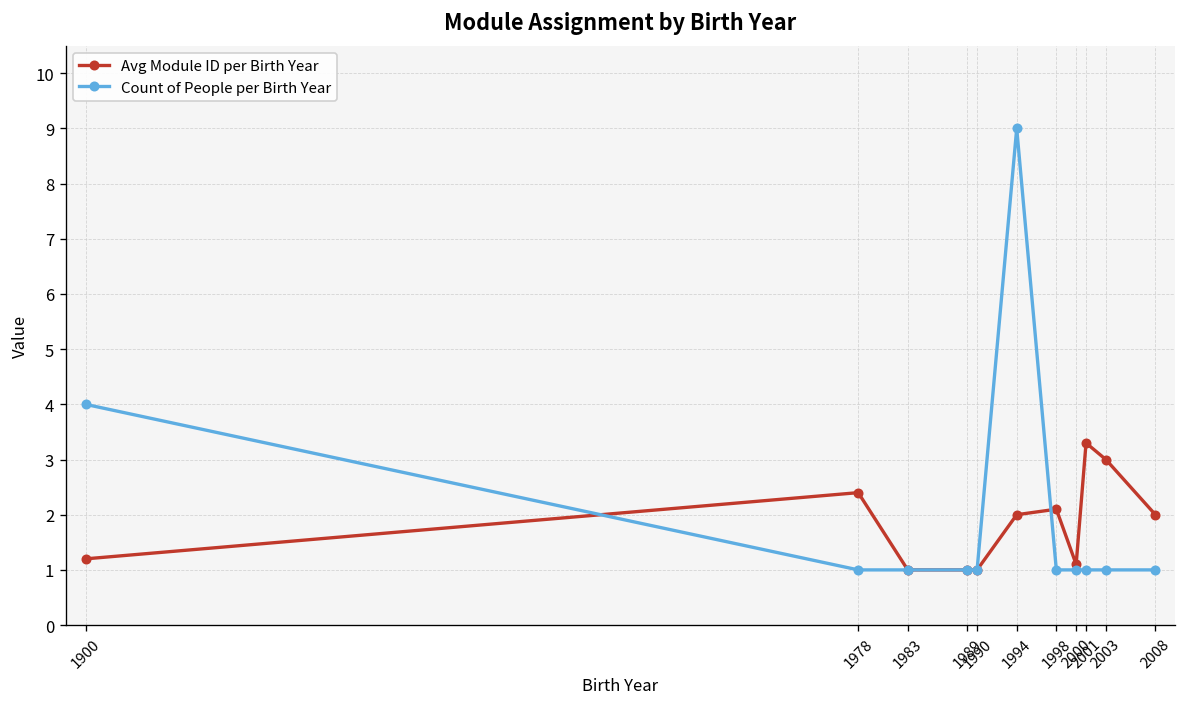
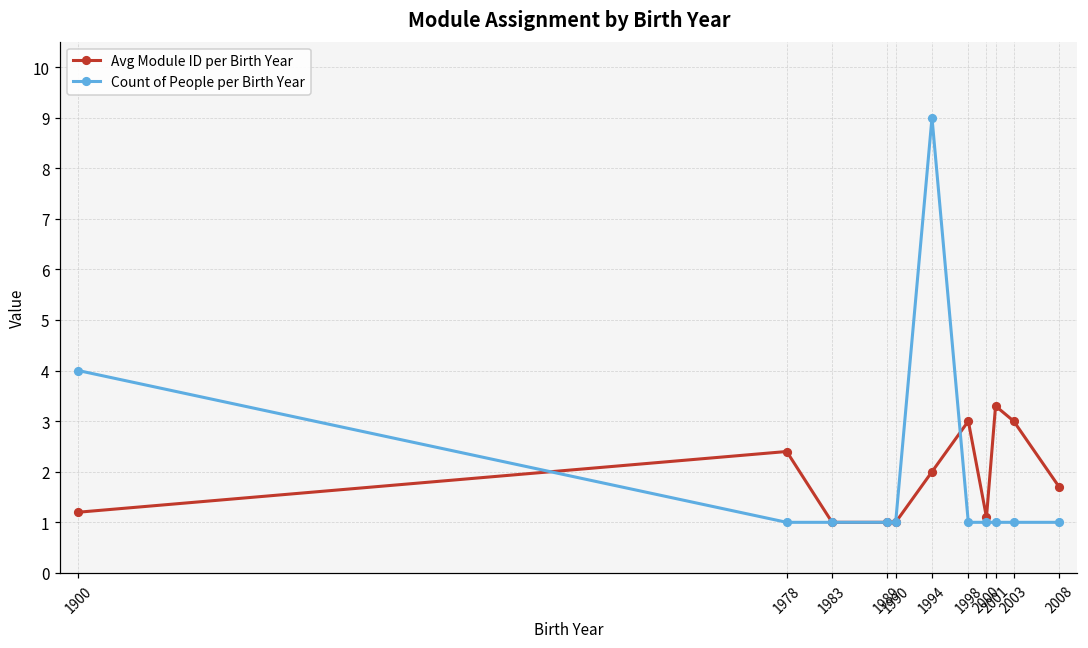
  {
    "Avg Module ID per Birth Year": {
      "1900": 1.2,
      "1978": 2.4,
      "1994": 2.0,
-     "1998": 2.1,
+     "1998": 3.0,
      "2000": 1.1,
      "2001": 3.3,
      "2003": 3.0,
-     "2008": 2.0
+     "2008": 1.7
    },
    "Count of People per Birth Year": {
      "1900": 4.0,
      "1978": 1.0,
      "1994": 9.0,
      "1998": 1.0,
      "2000": 1.0,
      "2001": 1.0,
      "2003": 1.0,
      "2008": 1.0
    }
  }
